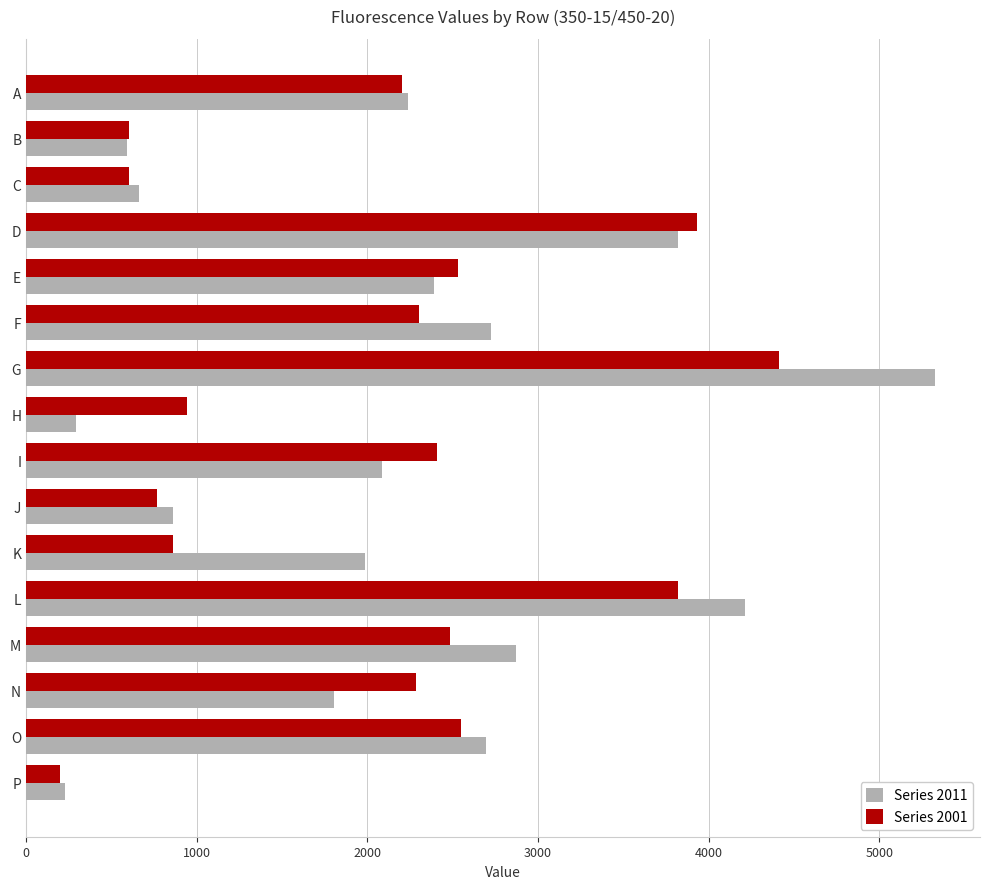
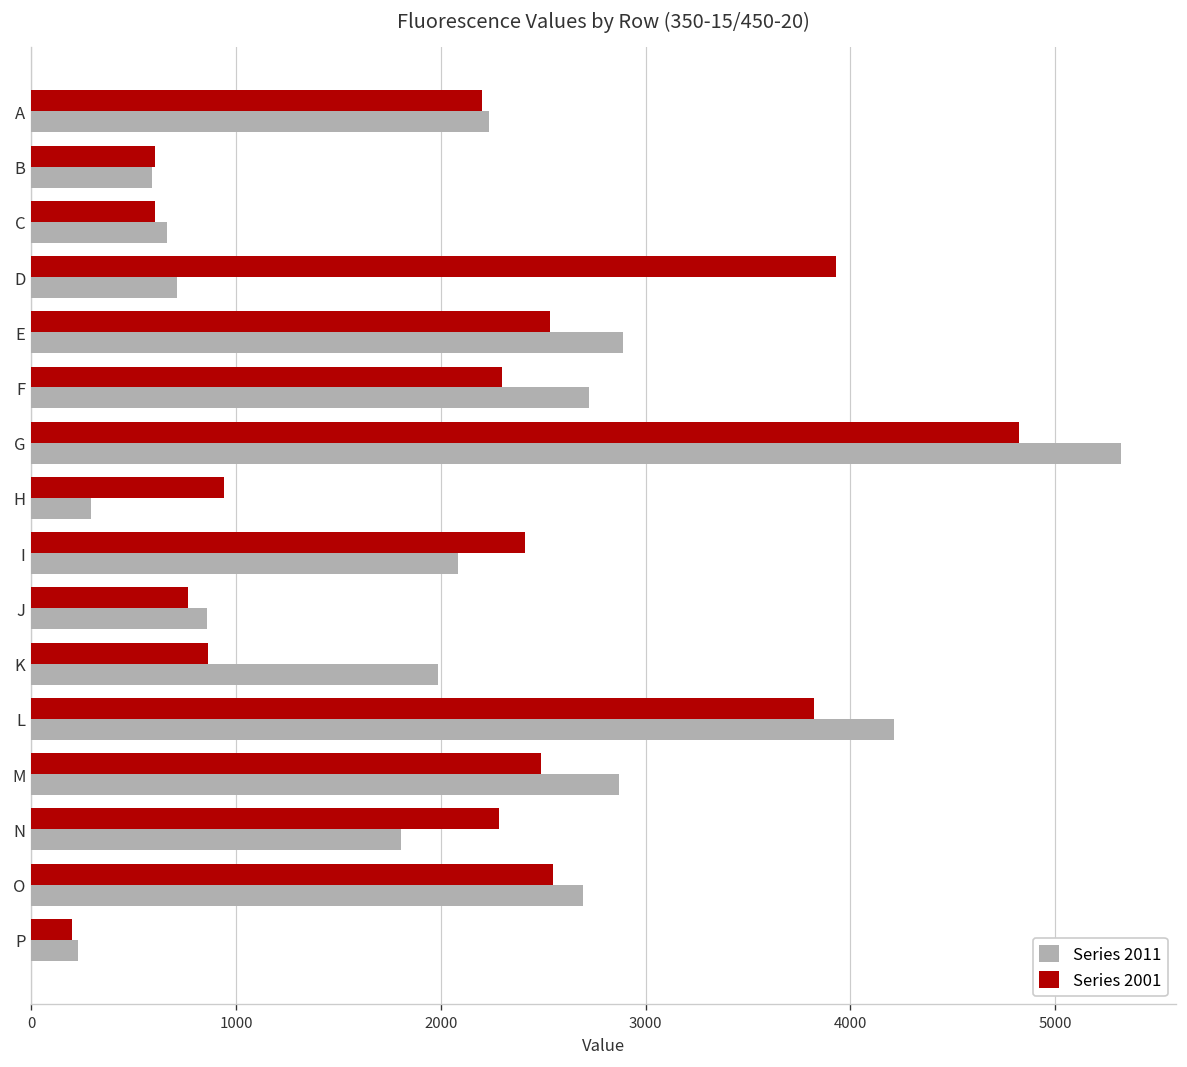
  {
    "Series 2011": {
      "A": 2240,
      "B": 590,
      "C": 660,
-     "D": 3820,
-     "E": 2390,
+     "D": 710,
+     "E": 2890,
      "F": 2720,
      "G": 5320,
      "H": 290,
      "I": 2090,
      "J": 860,
      "K": 1980,
      "L": 4210,
      "M": 2870,
      "N": 1810,
      "O": 2700,
      "P": 230
    },
    "Series 2001": {
      "A": 2200,
      "B": 600,
      "C": 600,
      "D": 3930,
      "E": 2530,
      "F": 2300,
-     "G": 4420,
+     "G": 4830,
      "H": 940,
      "I": 2410,
      "J": 770,
      "K": 860,
      "L": 3820,
      "M": 2490,
      "N": 2280,
      "O": 2550,
      "P": 200
    }
  }
